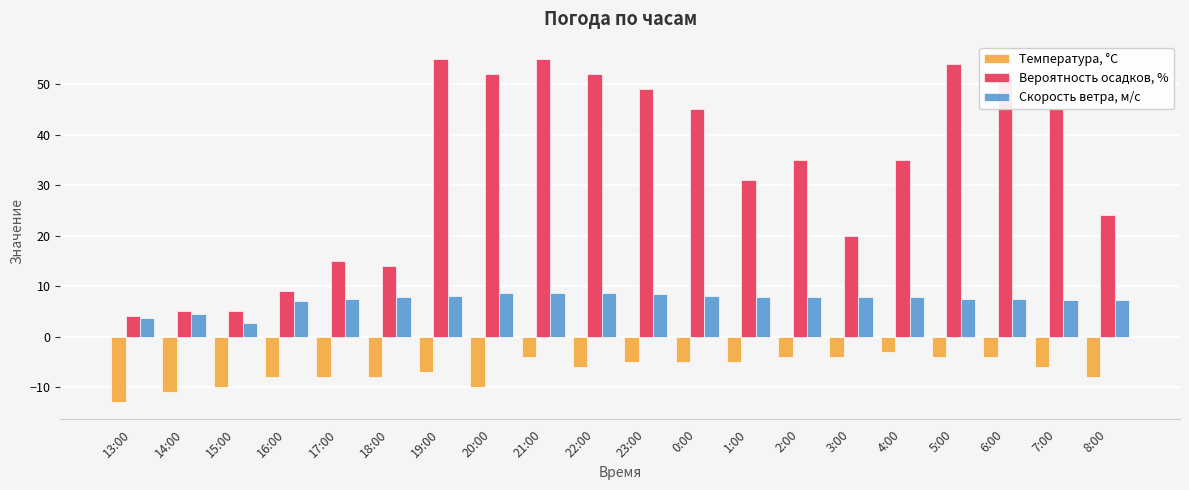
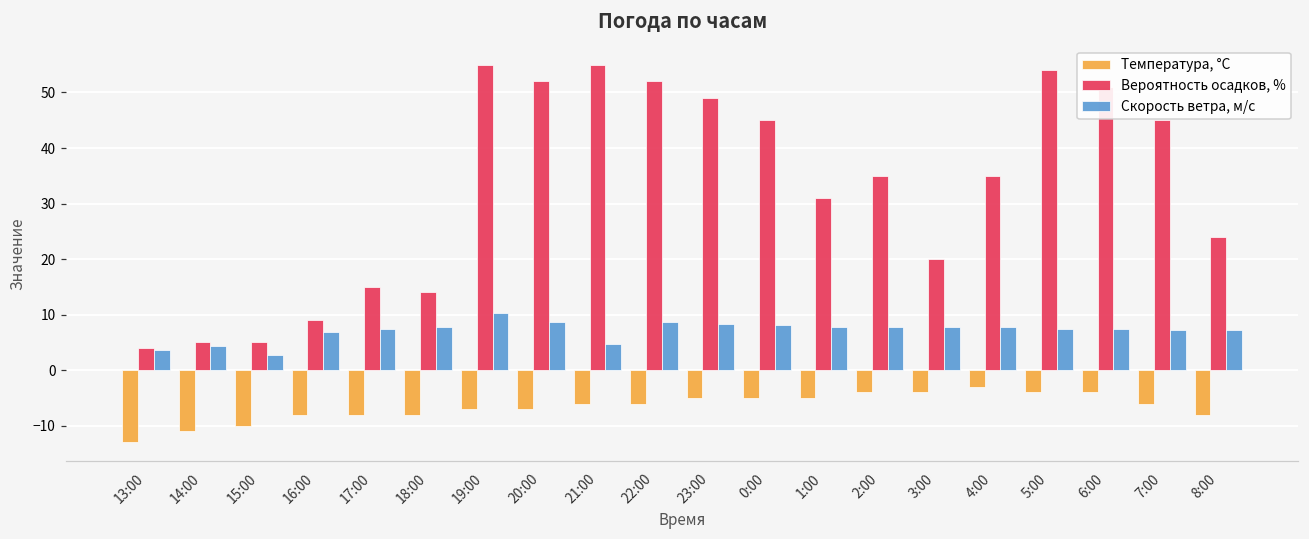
  {
    "Температура, °C": {
      "13:00": -13,
      "14:00": -11,
      "15:00": -10,
      "16:00": -8,
      "17:00": -8,
      "18:00": -8,
      "19:00": -7,
-     "20:00": -10,
-     "21:00": -4,
+     "20:00": -7,
+     "21:00": -6,
      "22:00": -6,
      "23:00": -5,
      "0:00": -5,
      "1:00": -5,
      "2:00": -4,
      "3:00": -4,
      "4:00": -3,
      "5:00": -4,
      "6:00": -4,
      "7:00": -6,
      "8:00": -8
    },
    "Вероятность осадков, %": {
      "13:00": 4,
      "14:00": 5,
      "15:00": 5,
      "16:00": 9,
      "17:00": 15,
      "18:00": 14,
      "19:00": 55,
      "20:00": 52,
      "21:00": 55,
      "22:00": 52,
      "23:00": 49,
      "0:00": 45,
      "1:00": 31,
      "2:00": 35,
      "3:00": 20,
      "4:00": 35,
      "5:00": 54,
      "8:00": 24
    },
    "Скорость ветра, м/c": {
      "13:00": 4,
      "14:00": 4,
      "15:00": 3,
      "16:00": 7,
      "17:00": 8,
      "18:00": 8,
-     "19:00": 8,
+     "19:00": 10,
      "20:00": 9,
-     "21:00": 9,
+     "21:00": 5,
      "22:00": 9,
      "23:00": 8,
      "0:00": 8,
      "1:00": 8,
      "2:00": 8,
      "3:00": 8,
      "4:00": 8,
      "5:00": 8,
      "6:00": 8,
      "7:00": 7,
      "8:00": 7
    }
  }
